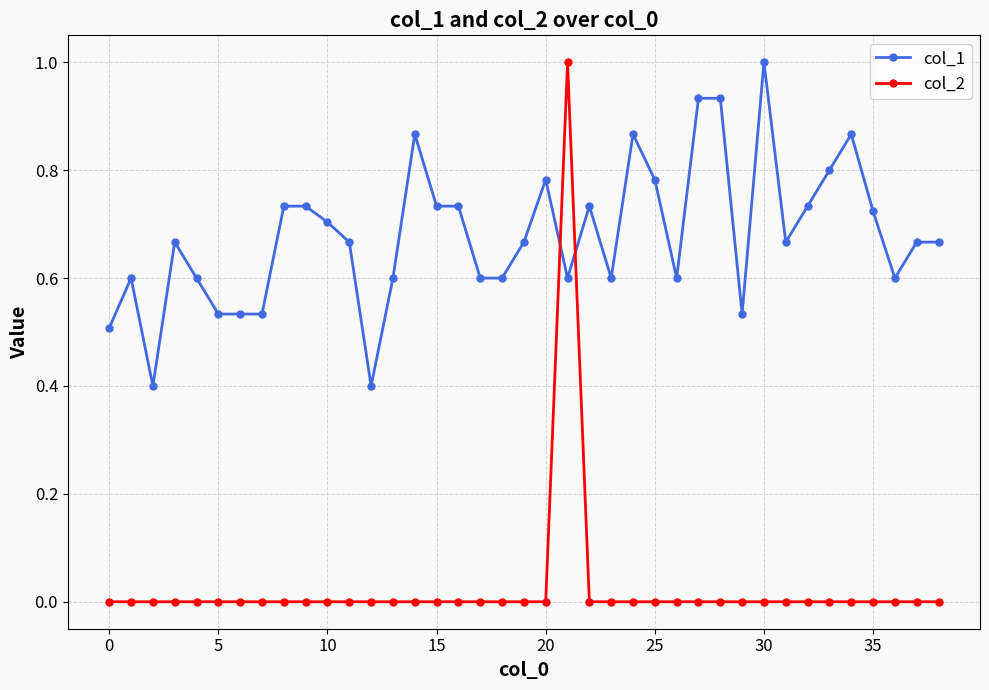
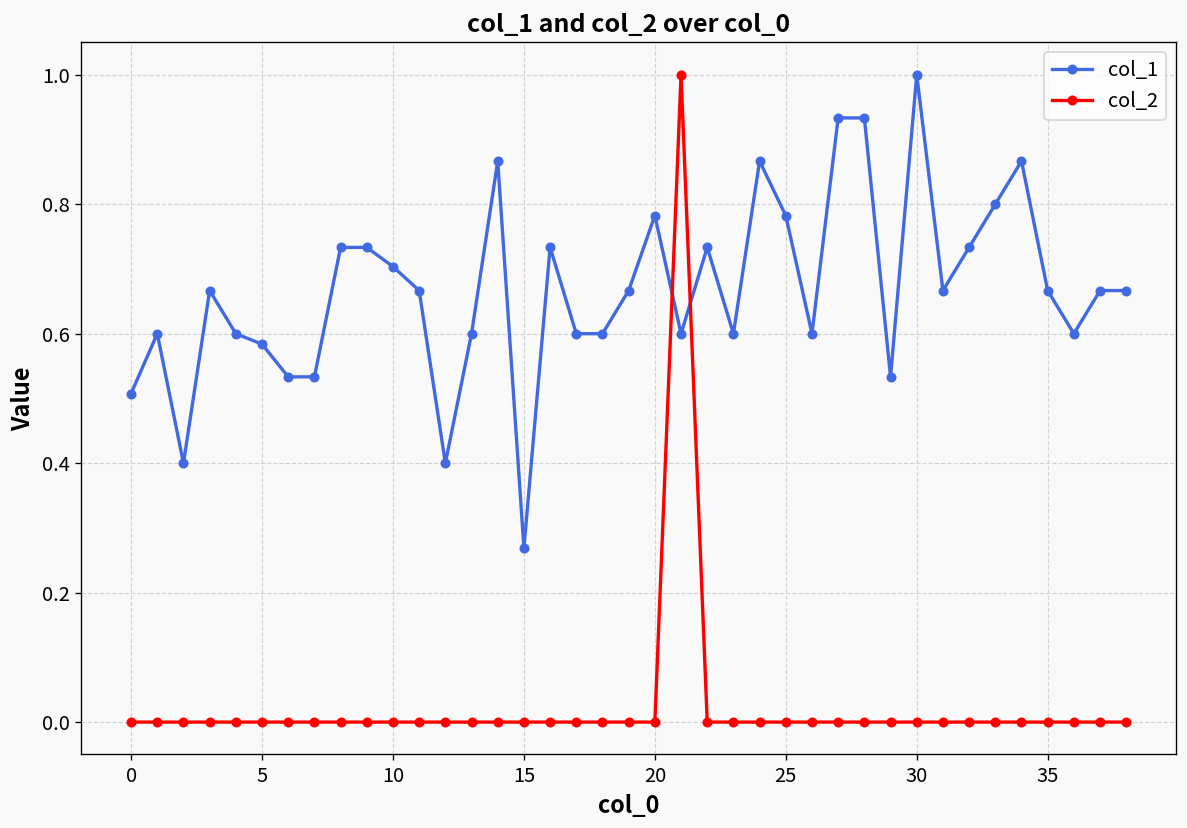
  {
    "col_1": {
      "0": 0.51,
-     "5": 0.53,
+     "5": 0.58,
      "10": 0.70,
-     "15": 0.73,
+     "15": 0.27,
      "20": 0.78,
      "25": 0.78,
      "30": 1.00,
-     "35": 0.72
+     "35": 0.67
    },
    "col_2": {
      "0": 0.00,
      "5": 0.00,
      "10": 0.00,
      "15": 0.00,
      "20": 0.00,
      "25": 0.00,
      "30": 0.00,
      "35": 0.00
    }
  }
